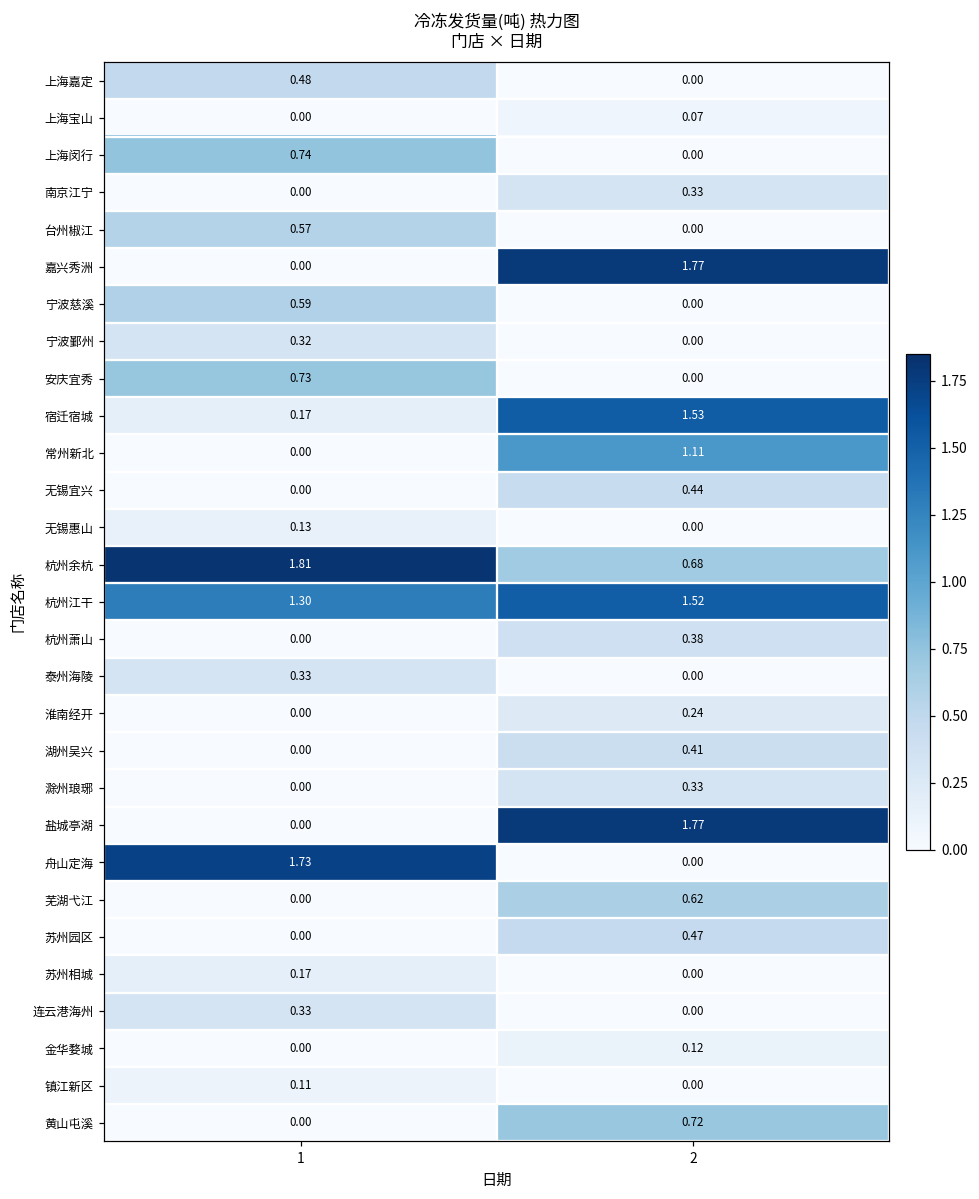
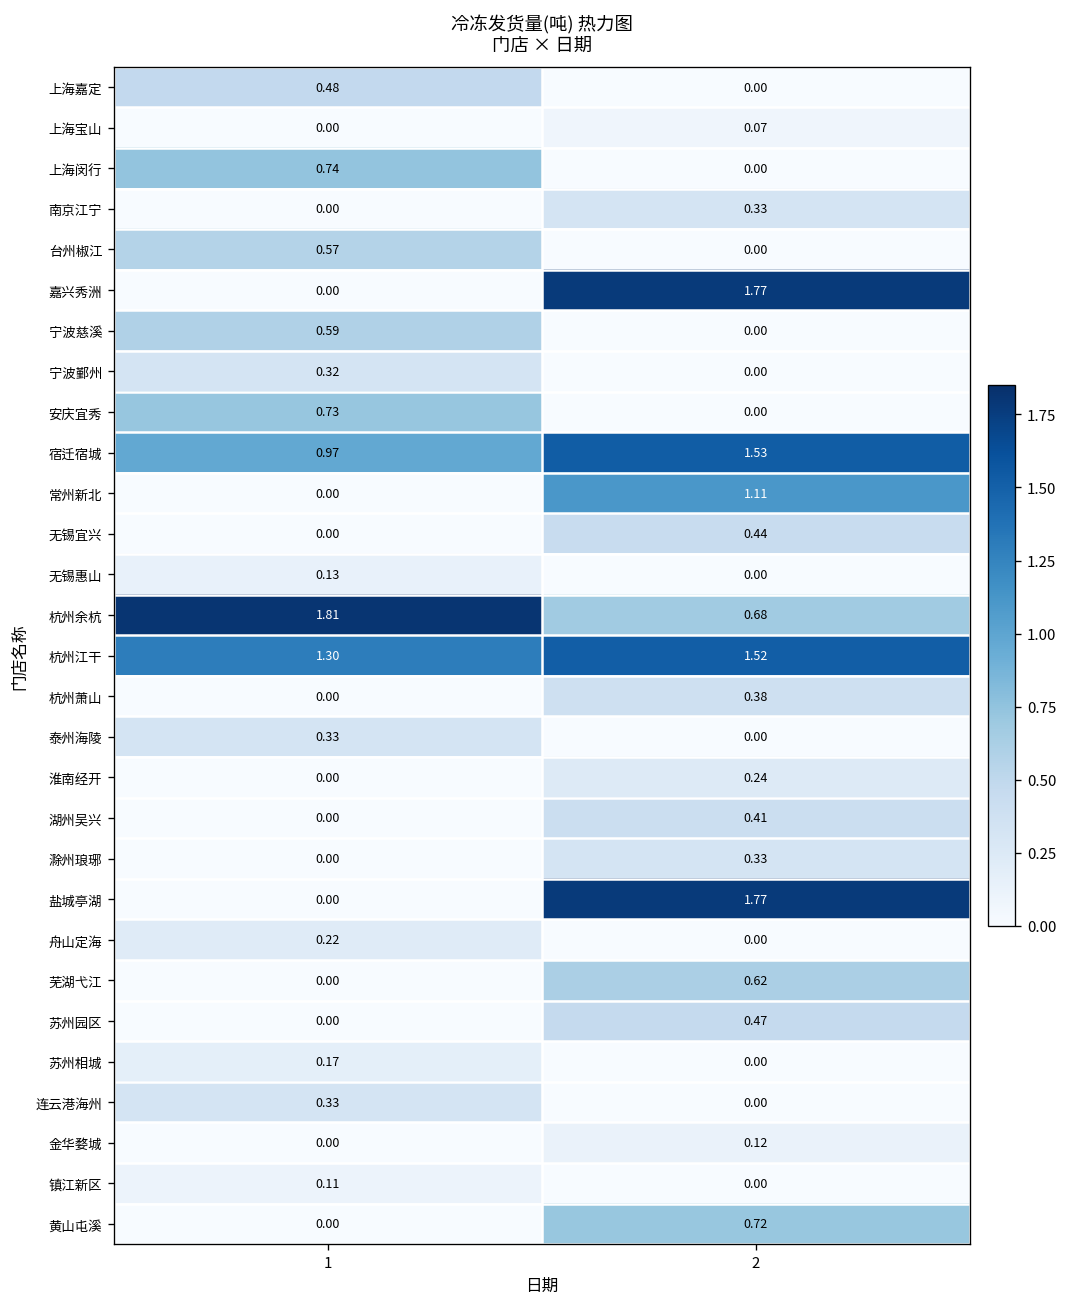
  {
    "上海嘉定": {
      "1": 0.48,
      "2": 0.00
    },
    "上海宝山": {
      "1": 0.00,
      "2": 0.07
    },
    "上海闵行": {
      "1": 0.74,
      "2": 0.00
    },
    "南京江宁": {
      "1": 0.00,
      "2": 0.33
    },
    "台州椒江": {
      "1": 0.57,
      "2": 0.00
    },
    "嘉兴秀洲": {
      "1": 0.00,
      "2": 1.77
    },
    "宁波慈溪": {
      "1": 0.59,
      "2": 0.00
    },
    "宁波鄞州": {
      "1": 0.32,
      "2": 0.00
    },
    "安庆宜秀": {
      "1": 0.73,
      "2": 0.00
    },
    "宿迁宿城": {
-     "1": 0.17,
+     "1": 0.97,
      "2": 1.53
    },
    "常州新北": {
      "1": 0.00,
      "2": 1.11
    },
    "无锡宜兴": {
      "1": 0.00,
      "2": 0.44
    },
    "无锡惠山": {
      "1": 0.13,
      "2": 0.00
    },
    "杭州余杭": {
      "1": 1.81,
      "2": 0.68
    },
    "杭州江干": {
      "1": 1.30,
      "2": 1.52
    },
    "杭州萧山": {
      "1": 0.00,
      "2": 0.38
    },
    "泰州海陵": {
      "1": 0.33,
      "2": 0.00
    },
    "淮南经开": {
      "1": 0.00,
      "2": 0.24
    },
    "湖州吴兴": {
      "1": 0.00,
      "2": 0.41
    },
    "滁州琅琊": {
      "1": 0.00,
      "2": 0.33
    },
    "盐城亭湖": {
      "1": 0.00,
      "2": 1.77
    },
    "舟山定海": {
-     "1": 1.73,
+     "1": 0.22,
      "2": 0.00
    },
    "芜湖弋江": {
      "1": 0.00,
      "2": 0.62
    },
    "苏州园区": {
      "1": 0.00,
      "2": 0.47
    },
    "苏州相城": {
      "1": 0.17,
      "2": 0.00
    },
    "连云港海州": {
      "1": 0.33,
      "2": 0.00
    },
    "金华婺城": {
      "1": 0.00,
      "2": 0.12
    },
    "镇江新区": {
      "1": 0.11,
      "2": 0.00
    },
    "黄山屯溪": {
      "1": 0.00,
      "2": 0.72
    }
  }
